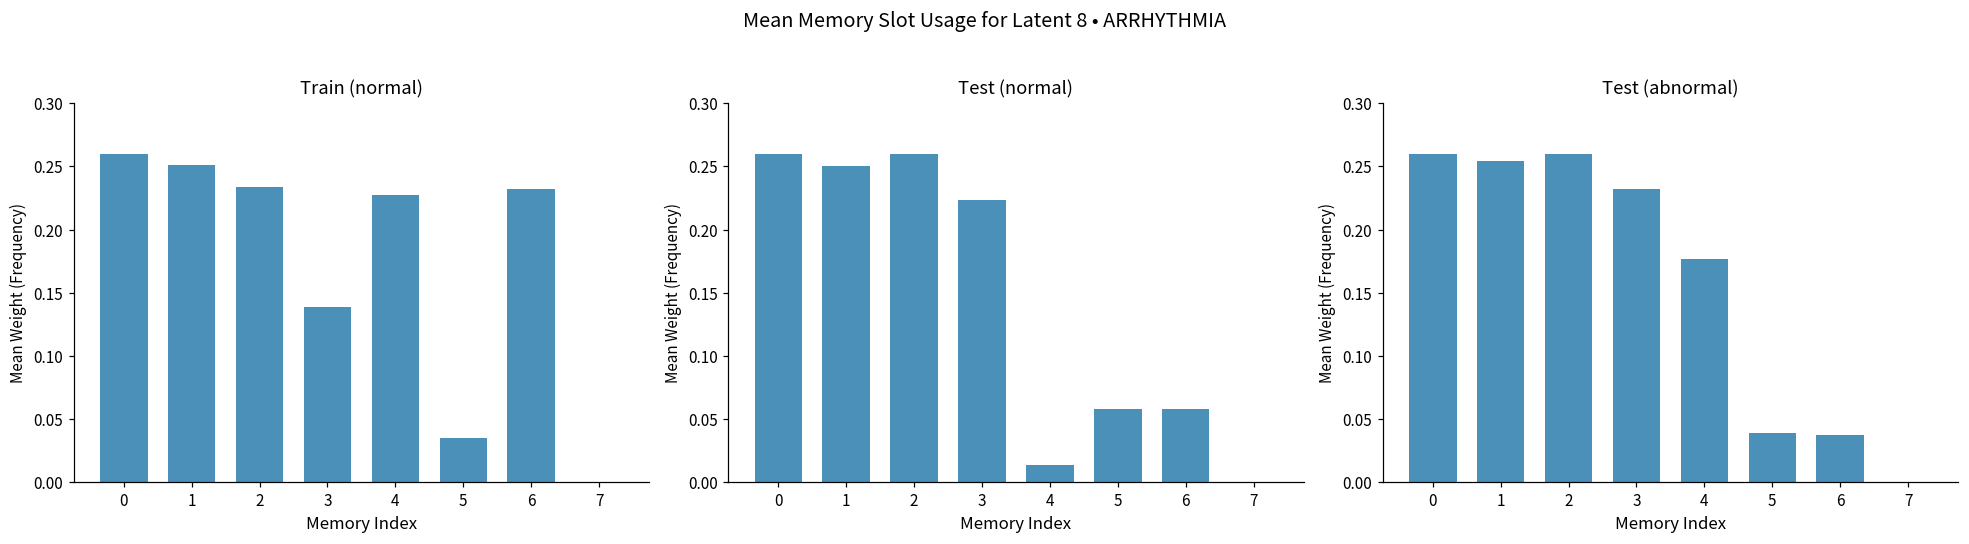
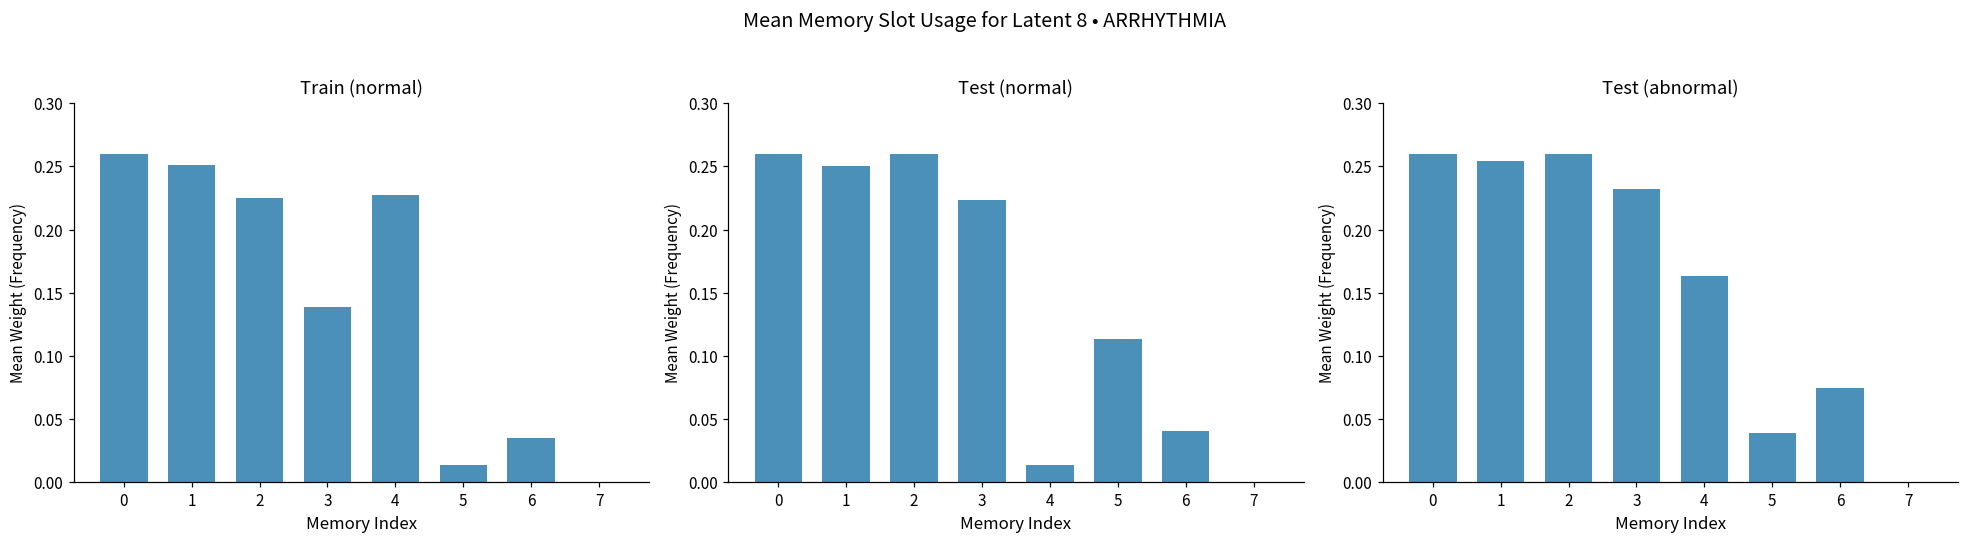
  {
    "Train (normal)": {
      "0": 0.260,
      "1": 0.251,
-     "2": 0.234,
+     "2": 0.225,
      "3": 0.139,
      "4": 0.227,
-     "5": 0.035,
-     "6": 0.232,
+     "5": 0.014,
+     "6": 0.035,
      "7": 0.000
    },
    "Test (normal)": {
      "0": 0.260,
      "1": 0.250,
      "2": 0.260,
      "3": 0.223,
      "4": 0.013,
-     "5": 0.058,
-     "6": 0.058,
+     "5": 0.114,
+     "6": 0.040,
      "7": 0.000
    },
    "Test (abnormal)": {
      "0": 0.260,
      "1": 0.254,
      "2": 0.260,
      "3": 0.232,
-     "4": 0.176,
+     "4": 0.163,
      "5": 0.039,
-     "6": 0.037,
+     "6": 0.074,
      "7": 0.000
    }
  }
